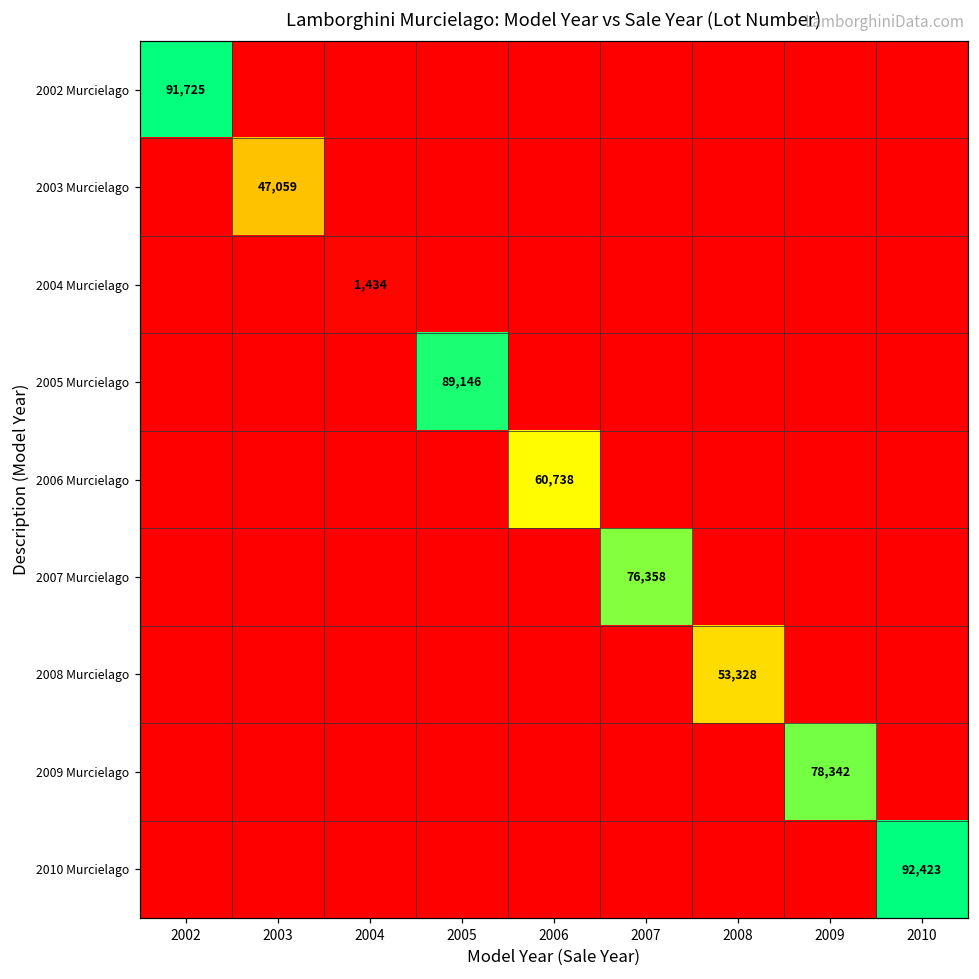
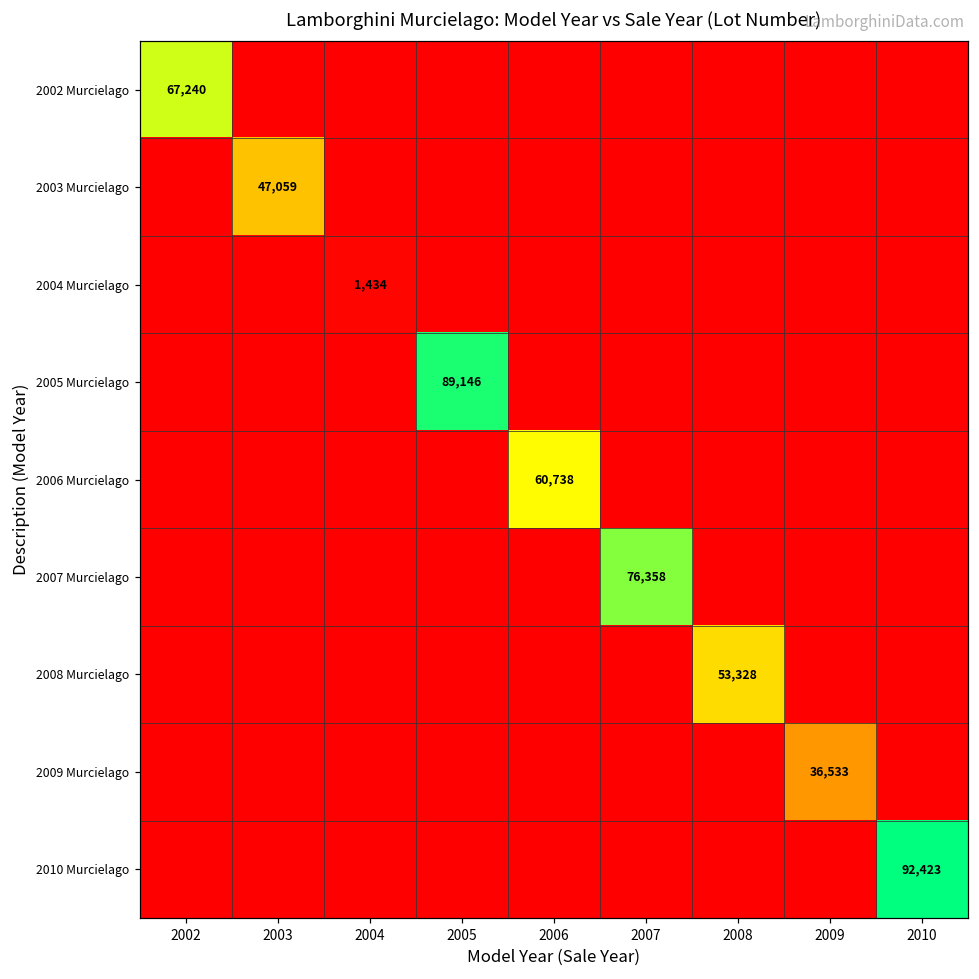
  {
    "2002 Murcielago": {
-     "2002": "91,725"
+     "2002": "67,240"
    },
    "2003 Murcielago": {
      "2003": "47,059"
    },
    "2004 Murcielago": {
      "2004": "1,434"
    },
    "2005 Murcielago": {
      "2005": "89,146"
    },
    "2006 Murcielago": {
      "2006": "60,738"
    },
    "2007 Murcielago": {
      "2007": "76,358"
    },
    "2008 Murcielago": {
      "2008": "53,328"
    },
    "2009 Murcielago": {
-     "2009": "78,342"
+     "2009": "36,533"
    },
    "2010 Murcielago": {
      "2010": "92,423"
    }
  }
